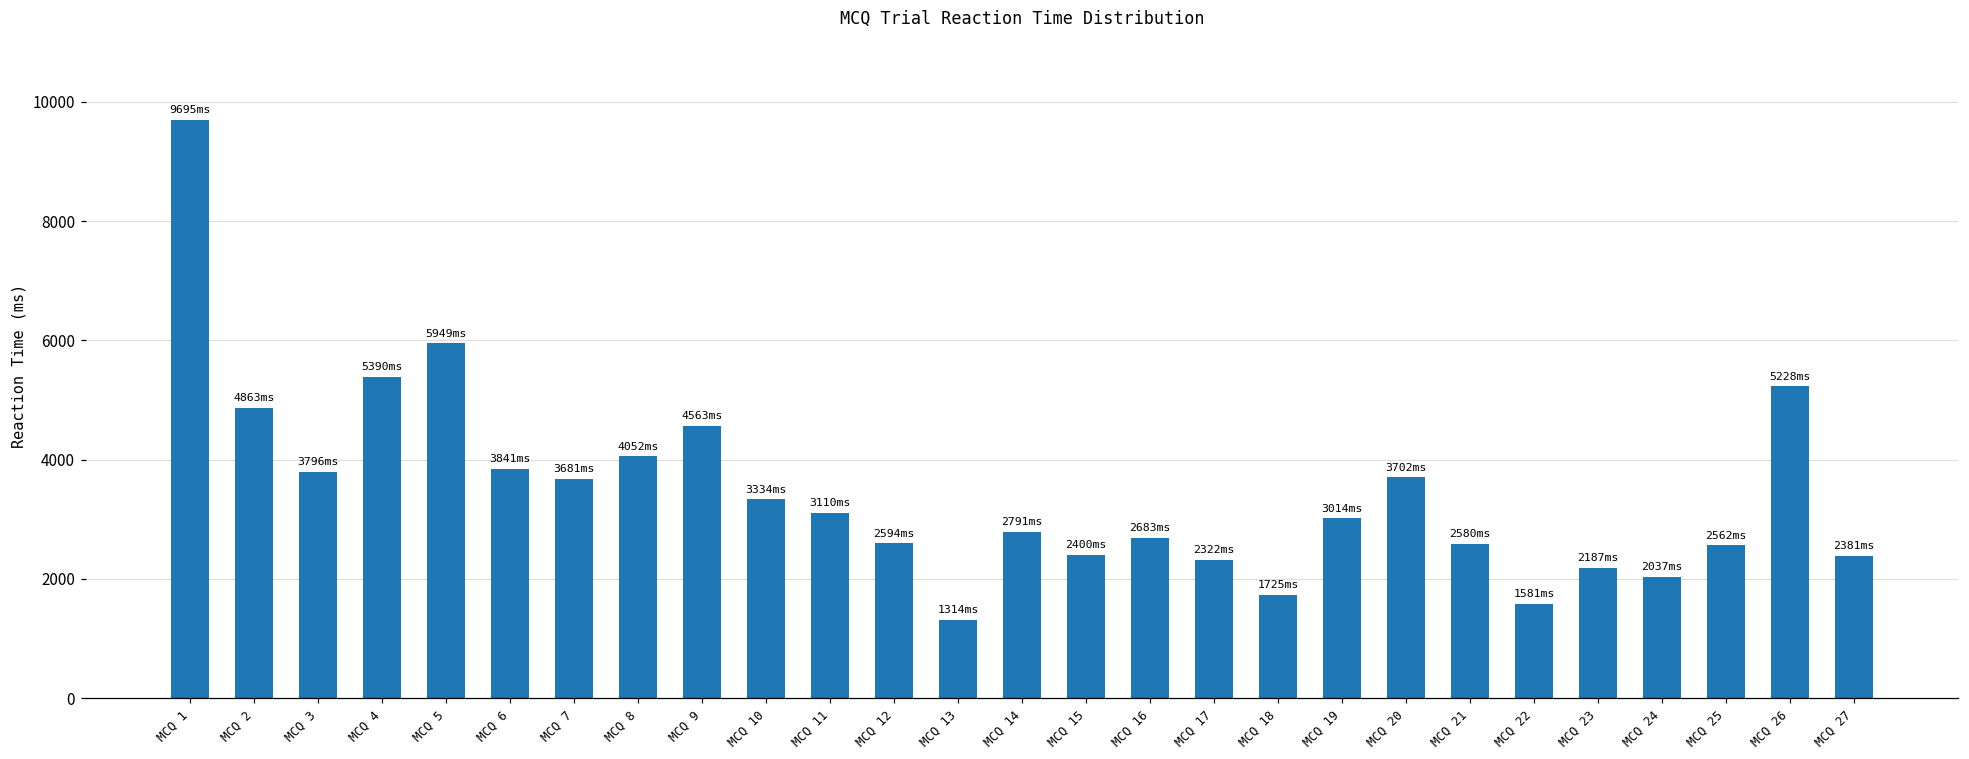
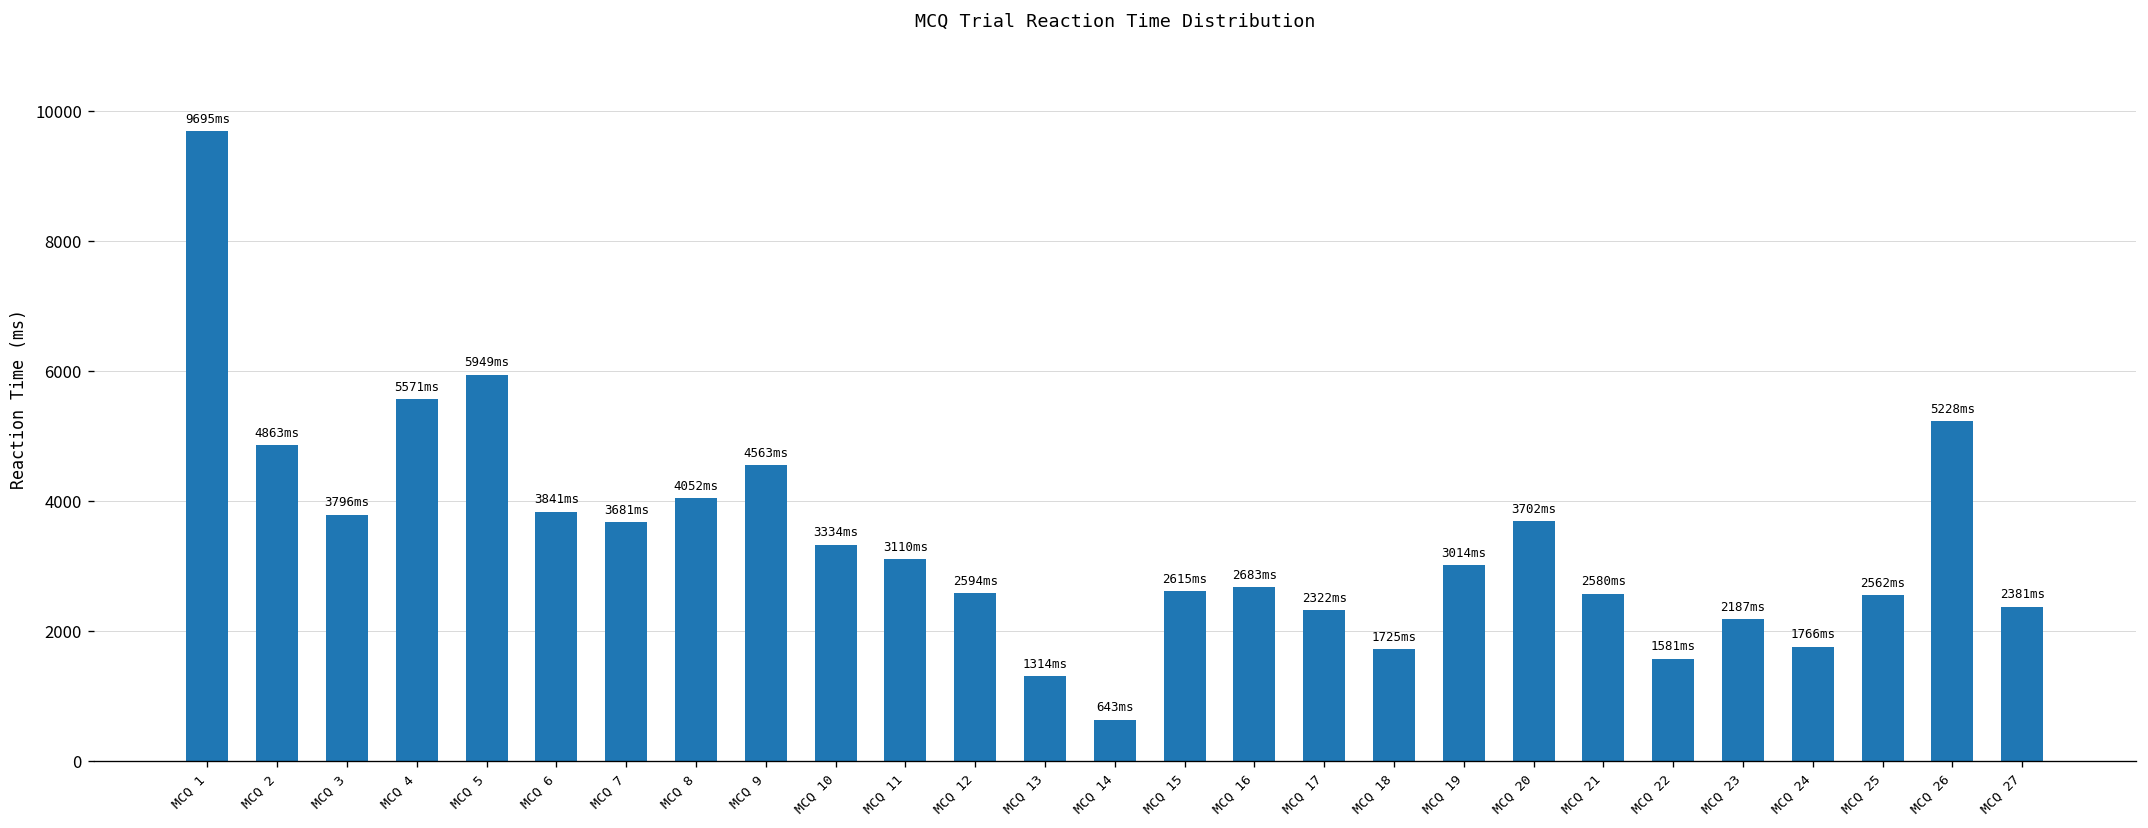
  {
    "MCQ 1": 9695,
    "MCQ 2": 4863,
    "MCQ 3": 3796,
-   "MCQ 4": 5390,
+   "MCQ 4": 5571,
    "MCQ 5": 5949,
    "MCQ 6": 3841,
    "MCQ 7": 3681,
    "MCQ 8": 4052,
    "MCQ 9": 4563,
    "MCQ 10": 3334,
    "MCQ 11": 3110,
    "MCQ 12": 2594,
    "MCQ 13": 1314,
-   "MCQ 14": 2791,
-   "MCQ 15": 2400,
+   "MCQ 14": 643,
+   "MCQ 15": 2615,
    "MCQ 16": 2683,
    "MCQ 17": 2322,
    "MCQ 18": 1725,
    "MCQ 19": 3014,
    "MCQ 20": 3702,
    "MCQ 21": 2580,
    "MCQ 22": 1581,
    "MCQ 23": 2187,
-   "MCQ 24": 2037,
+   "MCQ 24": 1766,
    "MCQ 25": 2562,
    "MCQ 26": 5228,
    "MCQ 27": 2381
  }
